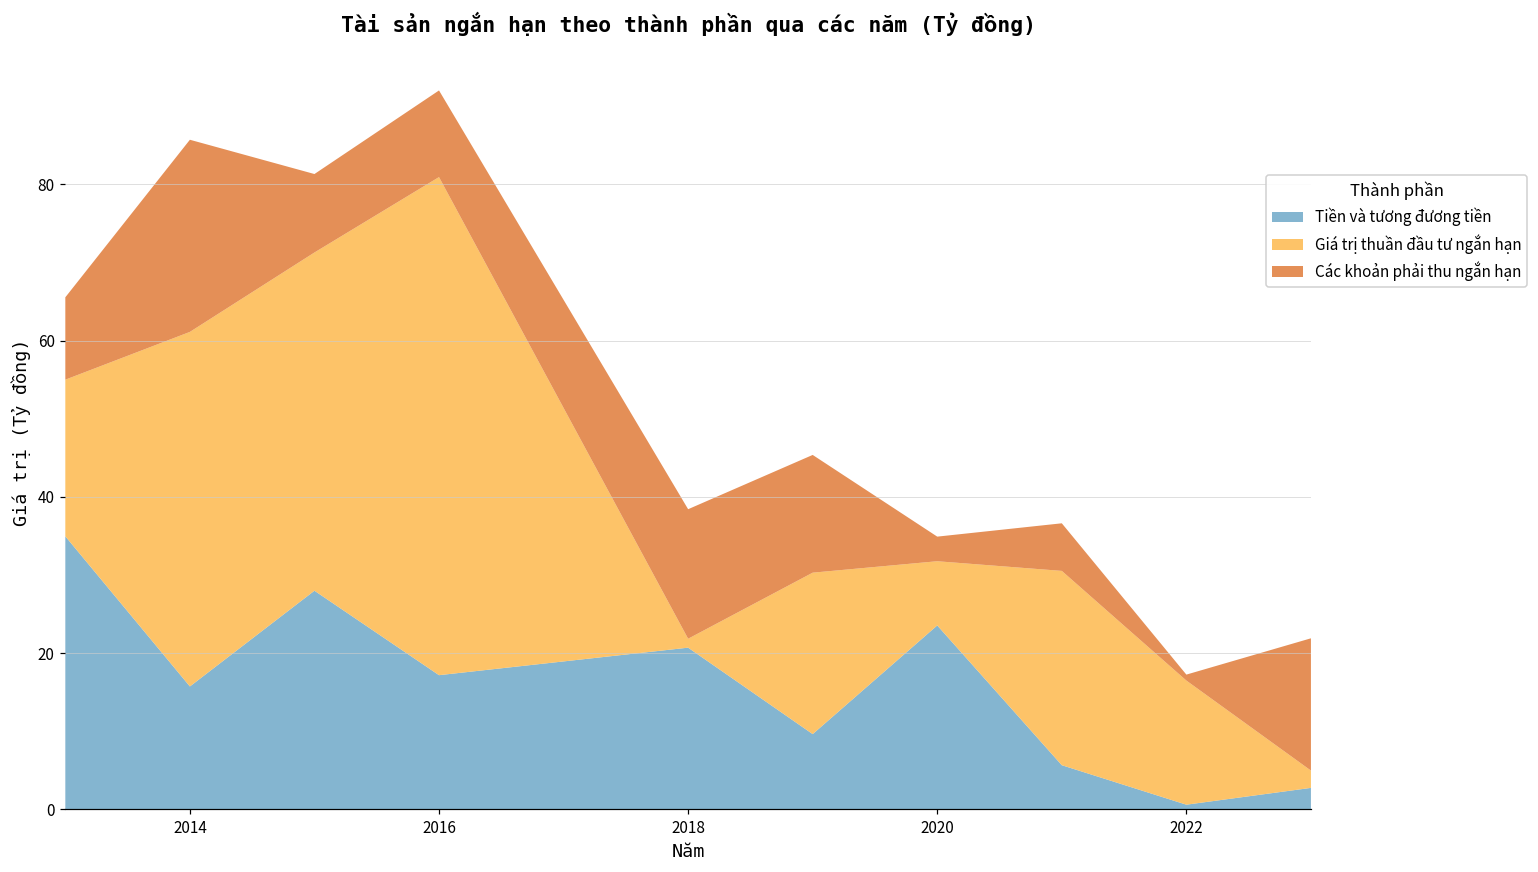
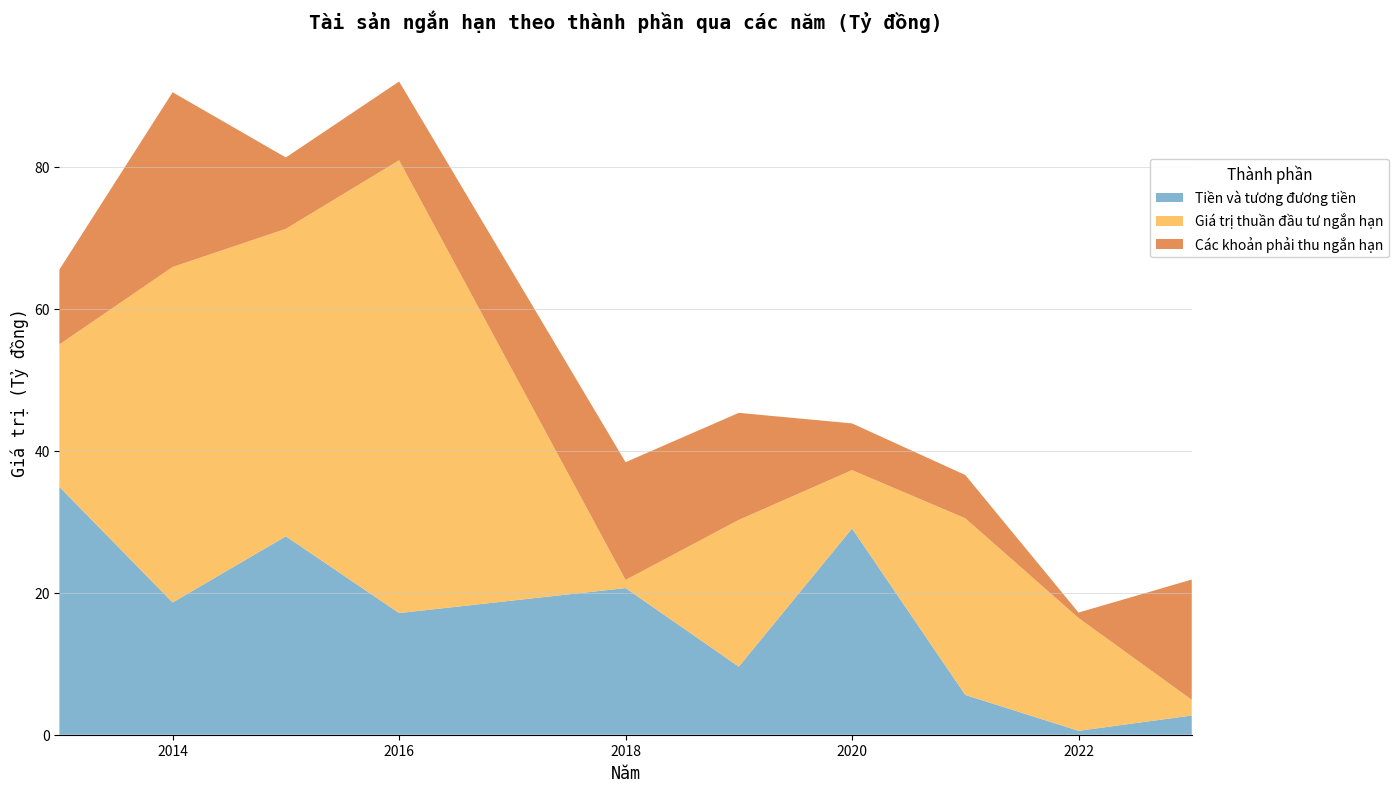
  {
    "Tiền và tương đương tiền": {
-     "2014": 16,
+     "2014": 19,
      "2016": 17,
      "2018": 21,
-     "2020": 24,
+     "2020": 29,
      "2022": 1
    },
    "Giá trị thuần đầu tư ngắn hạn": {
-     "2014": 45,
+     "2014": 47,
      "2016": 64,
      "2018": 1,
      "2020": 8,
      "2022": 16
    },
    "Các khoản phải thu ngắn hạn": {
      "2014": 25,
      "2016": 11,
      "2018": 17,
-     "2020": 3,
+     "2020": 7,
      "2022": 1
    }
  }
